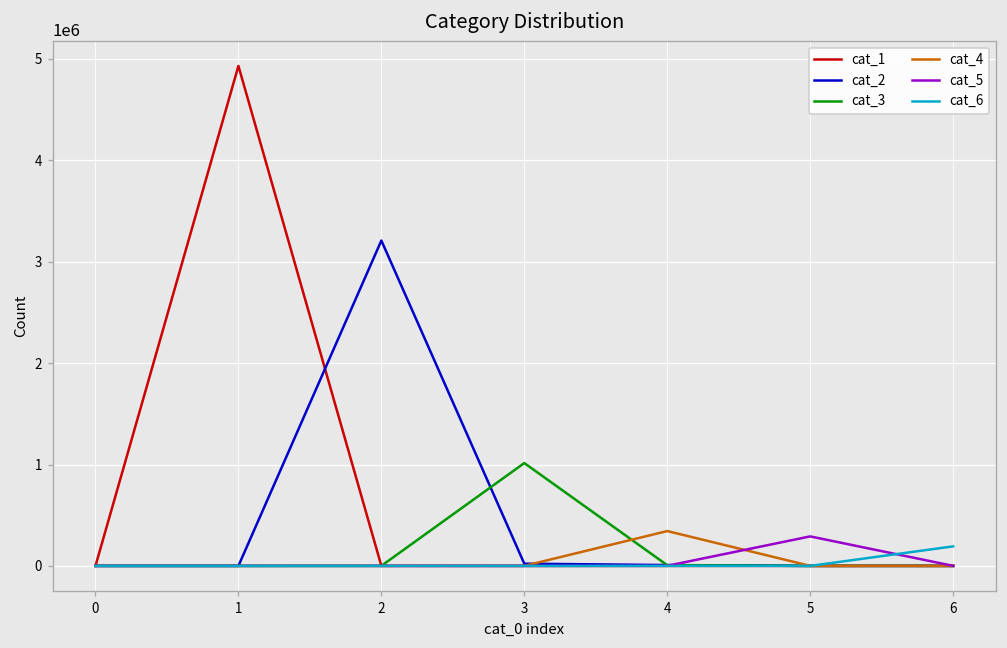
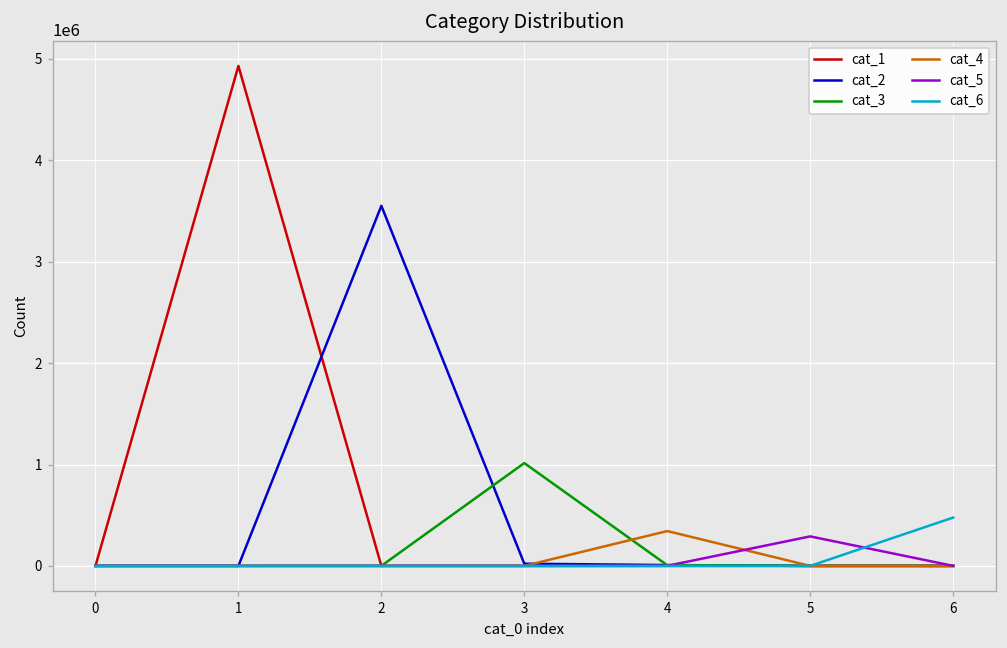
  {
    "cat_1": {
      "1": 4900000
    },
    "cat_2": {
-     "2": 3200000
+     "2": 3600000
    },
    "cat_3": {
      "3": 1000000
    },
    "cat_4": {
      "4": 300000
    },
    "cat_5": {
      "5": 300000
    },
    "cat_6": {
-     "6": 200000
+     "6": 500000
    }
  }
